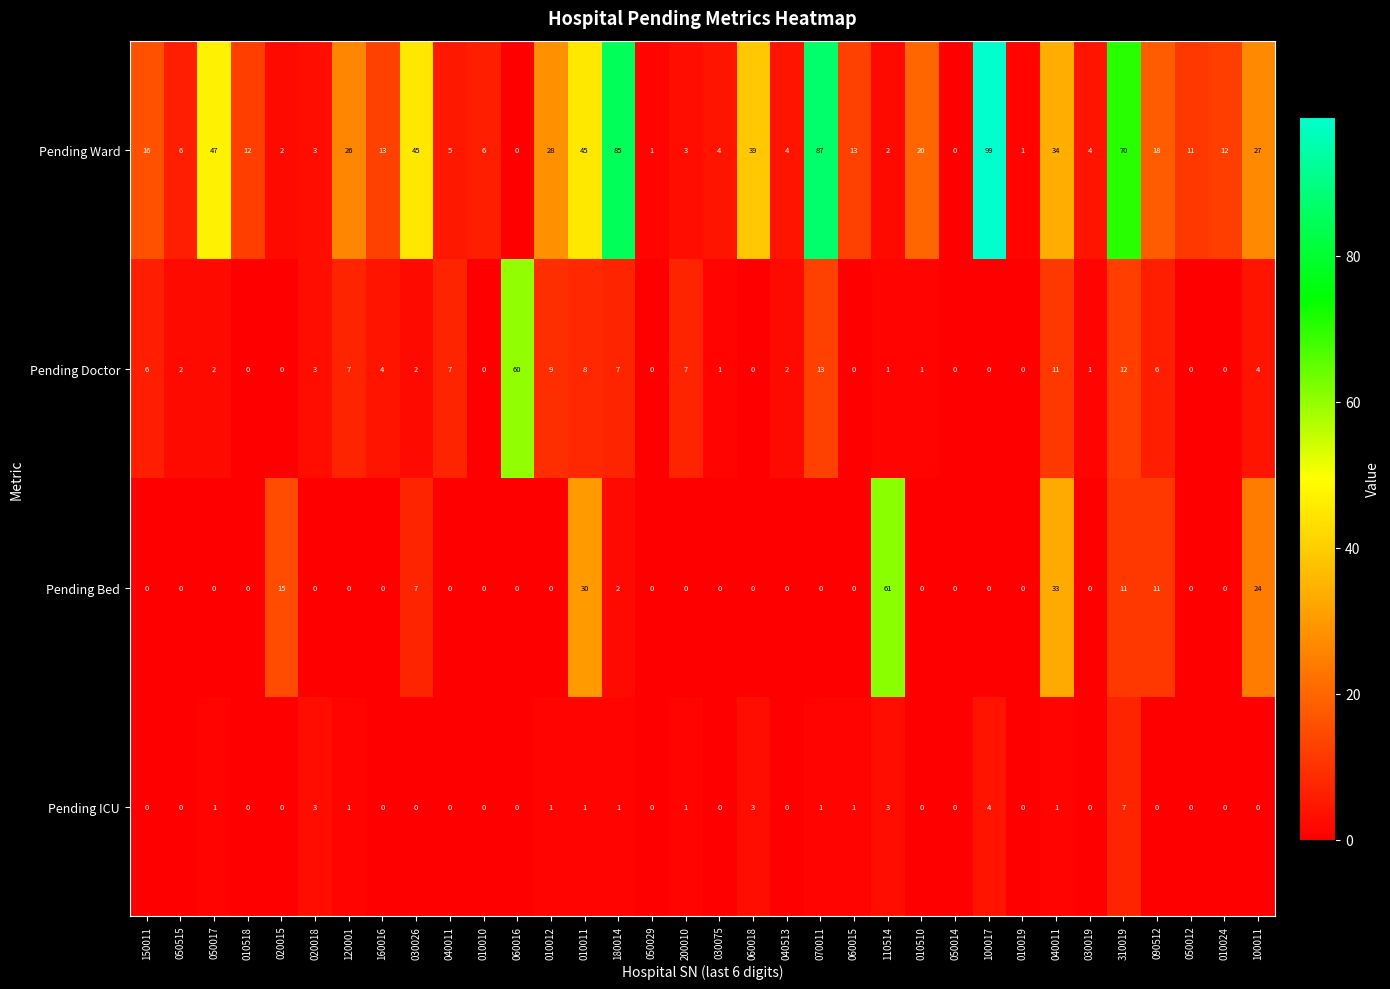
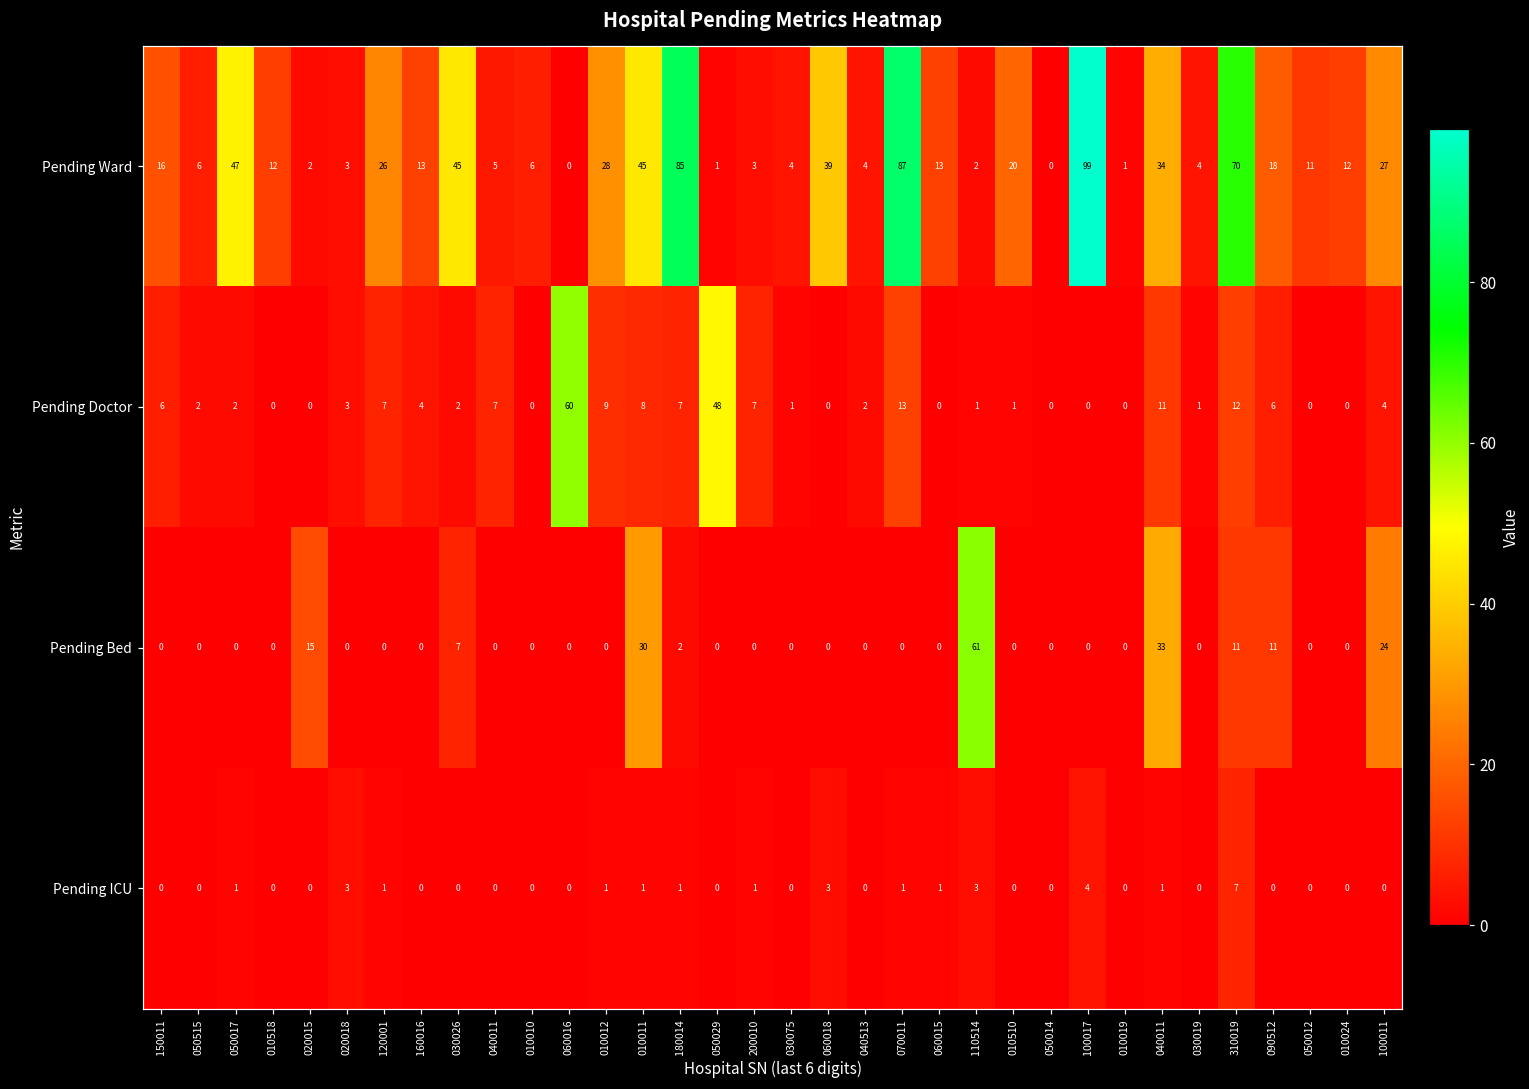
  {
    "Pending Ward": {
      "150011": 16,
      "050515": 6,
      "050017": 47,
      "010518": 12,
      "020015": 2,
      "020018": 3,
      "120001": 26,
      "160016": 13,
      "030026": 45,
      "010010": 6,
      "060016": 0,
      "010012": 28,
      "010011": 45,
      "180014": 85,
      "050029": 1,
      "200010": 3,
      "030075": 4,
      "060018": 39,
      "040513": 4,
      "070011": 87,
      "060015": 13,
      "110514": 2,
      "010510": 20,
      "050014": 0,
      "100017": 99,
      "010019": 1,
      "030019": 4,
      "310019": 70,
      "090512": 18,
      "050012": 11,
      "010024": 12,
      "100011": 27
    },
    "Pending Doctor": {
      "150011": 6,
      "050515": 2,
      "050017": 2,
      "010518": 0,
      "020015": 0,
      "020018": 3,
      "120001": 7,
      "160016": 4,
      "030026": 2,
      "010010": 0,
      "060016": 60,
      "010012": 9,
      "010011": 8,
      "180014": 7,
-     "050029": 0,
+     "050029": 48,
      "200010": 7,
      "030075": 1,
      "060018": 0,
      "040513": 2,
      "070011": 13,
      "060015": 0,
      "110514": 1,
      "010510": 1,
      "050014": 0,
      "100017": 0,
      "010019": 0,
      "030019": 1,
      "310019": 12,
      "090512": 6,
      "050012": 0,
      "010024": 0,
      "100011": 4
    },
    "Pending Bed": {
      "150011": 0,
      "050515": 0,
      "050017": 0,
      "010518": 0,
      "020015": 15,
      "020018": 0,
      "120001": 0,
      "160016": 0,
      "030026": 7,
      "010010": 0,
      "060016": 0,
      "010012": 0,
      "010011": 30,
      "180014": 2,
      "050029": 0,
      "200010": 0,
      "030075": 0,
      "060018": 0,
      "040513": 0,
      "070011": 0,
      "060015": 0,
      "110514": 61,
      "010510": 0,
      "050014": 0,
      "100017": 0,
      "010019": 0,
      "030019": 0,
      "310019": 11,
      "090512": 11,
      "050012": 0,
      "010024": 0,
      "100011": 24
    },
    "Pending ICU": {
      "150011": 0,
      "050515": 0,
      "050017": 1,
      "010518": 0,
      "020015": 0,
      "020018": 3,
      "120001": 1,
      "160016": 0,
      "030026": 0,
      "010010": 0,
      "060016": 0,
      "010012": 1,
      "010011": 1,
      "180014": 1,
      "050029": 0,
      "200010": 1,
      "030075": 0,
      "060018": 3,
      "040513": 0,
      "070011": 1,
      "060015": 1,
      "110514": 3,
      "010510": 0,
      "050014": 0,
      "100017": 4,
      "010019": 0,
      "030019": 0,
      "310019": 7,
      "090512": 0,
      "050012": 0,
      "010024": 0,
      "100011": 0
    }
  }
